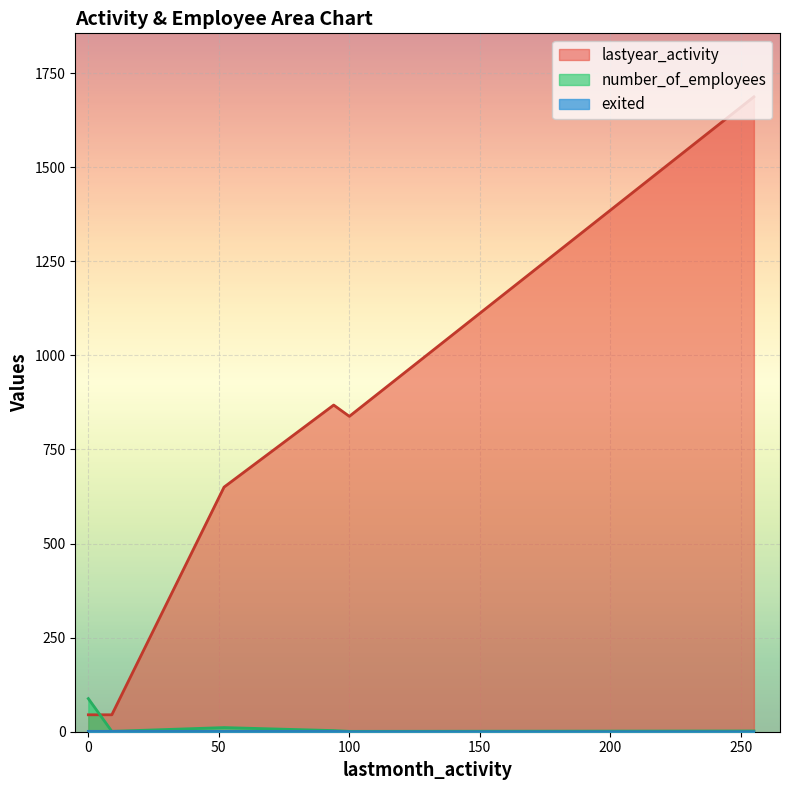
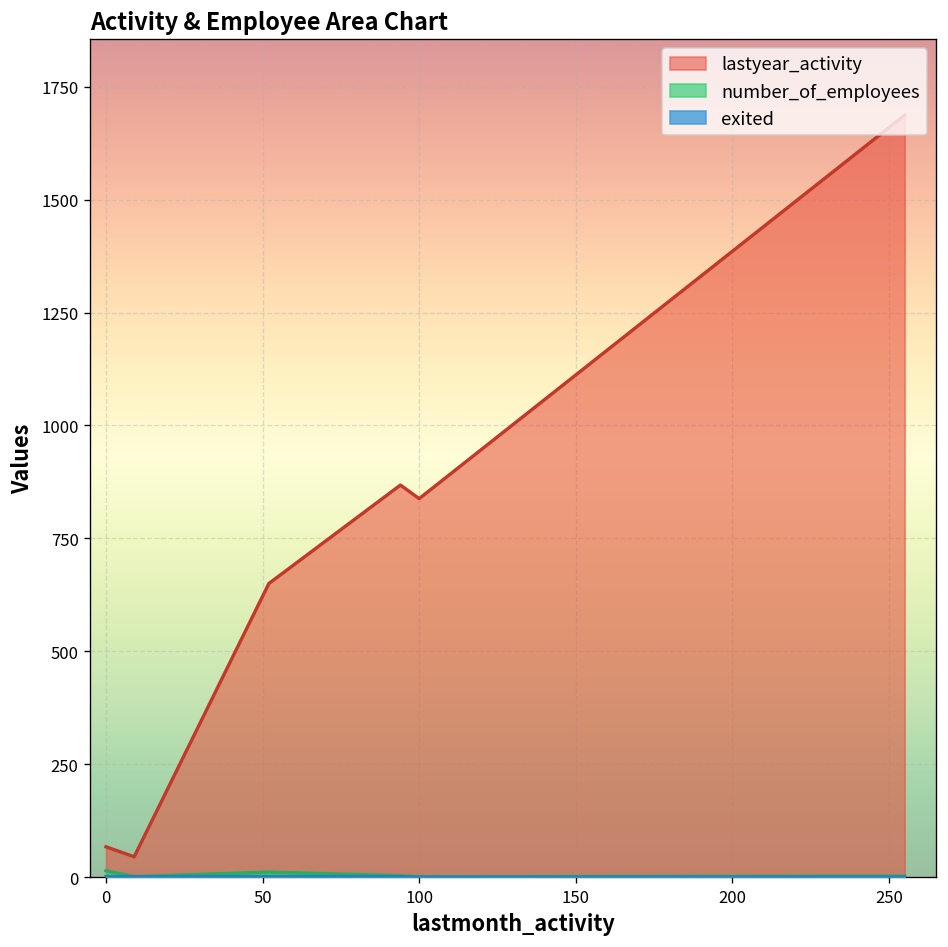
  {
    "lastyear_activity": {
-     "0": 50,
+     "0": 70,
      "100": 840
    },
    "number_of_employees": {
-     "0": 90
+     "0": 10
    },
    "exited": {
      "0": 0
    }
  }
